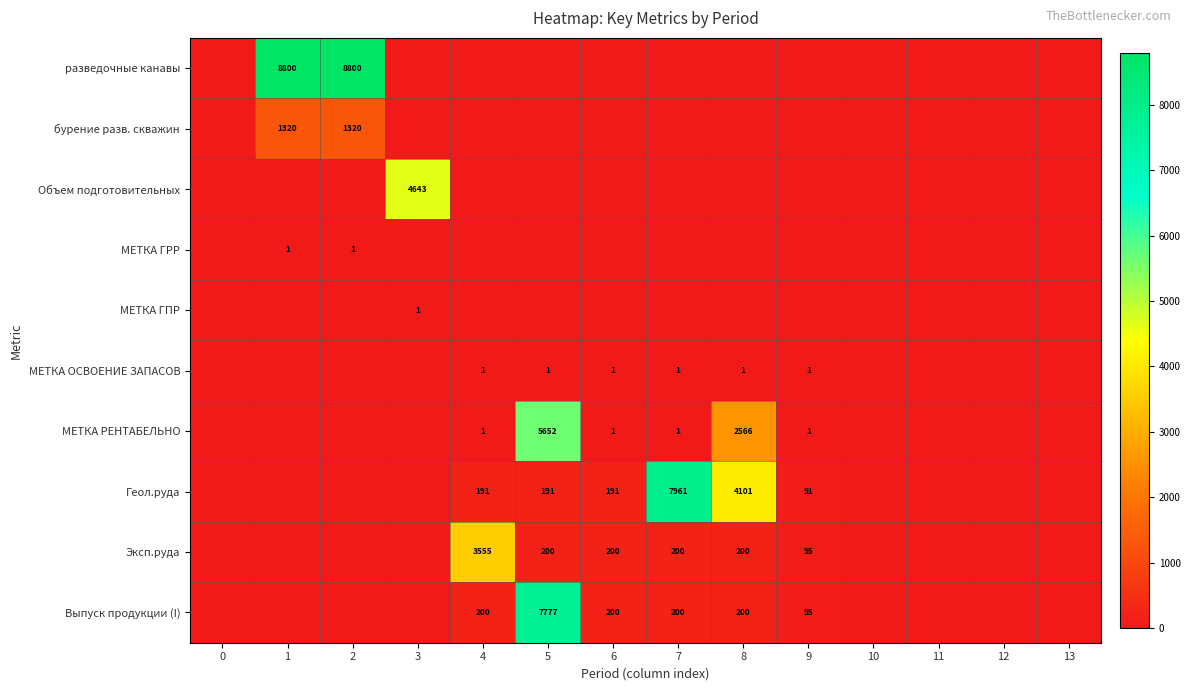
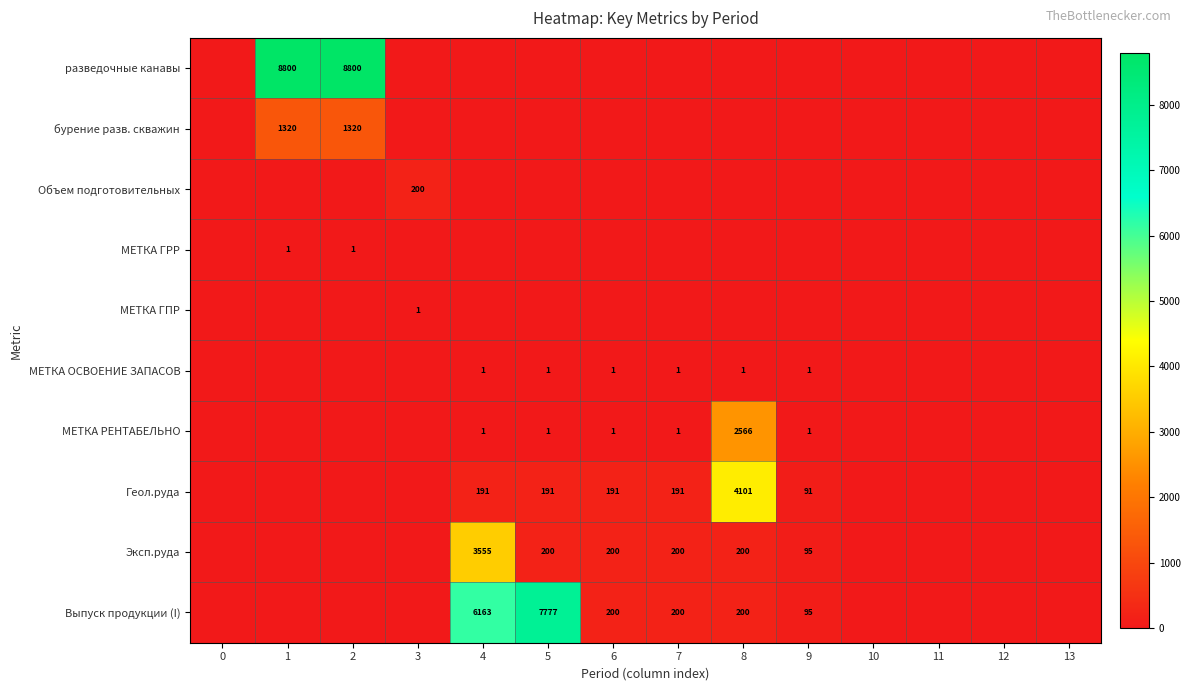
  {
    "разведочные канавы": {
      "1": 8800,
      "2": 8800
    },
    "бурение разв. скважин": {
      "1": 1320,
      "2": 1320
    },
    "Объем подготовительных": {
-     "3": 4643
+     "3": 200
    },
    "МЕТКА ГРР": {
      "1": 1,
      "2": 1
    },
    "МЕТКА ГПР": {
      "3": 1
    },
    "МЕТКА ОСВОЕНИЕ ЗАПАСОВ": {
      "4": 1,
      "5": 1,
      "6": 1,
      "7": 1,
      "8": 1,
      "9": 1
    },
    "МЕТКА РЕНТАБЕЛЬНО": {
      "4": 1,
-     "5": 5652,
+     "5": 1,
      "6": 1,
      "7": 1,
      "8": 2566,
      "9": 1
    },
    "Геол.руда": {
      "4": 191,
      "5": 191,
      "6": 191,
-     "7": 7961,
+     "7": 191,
      "8": 4101,
      "9": 91
    },
    "Эксп.руда": {
      "4": 3555,
      "5": 200,
      "6": 200,
      "7": 200,
      "8": 200,
      "9": 95
    },
    "Выпуск продукции (I)": {
-     "4": 200,
+     "4": 6163,
      "5": 7777,
      "6": 200,
      "7": 200,
      "8": 200,
      "9": 95
    }
  }
